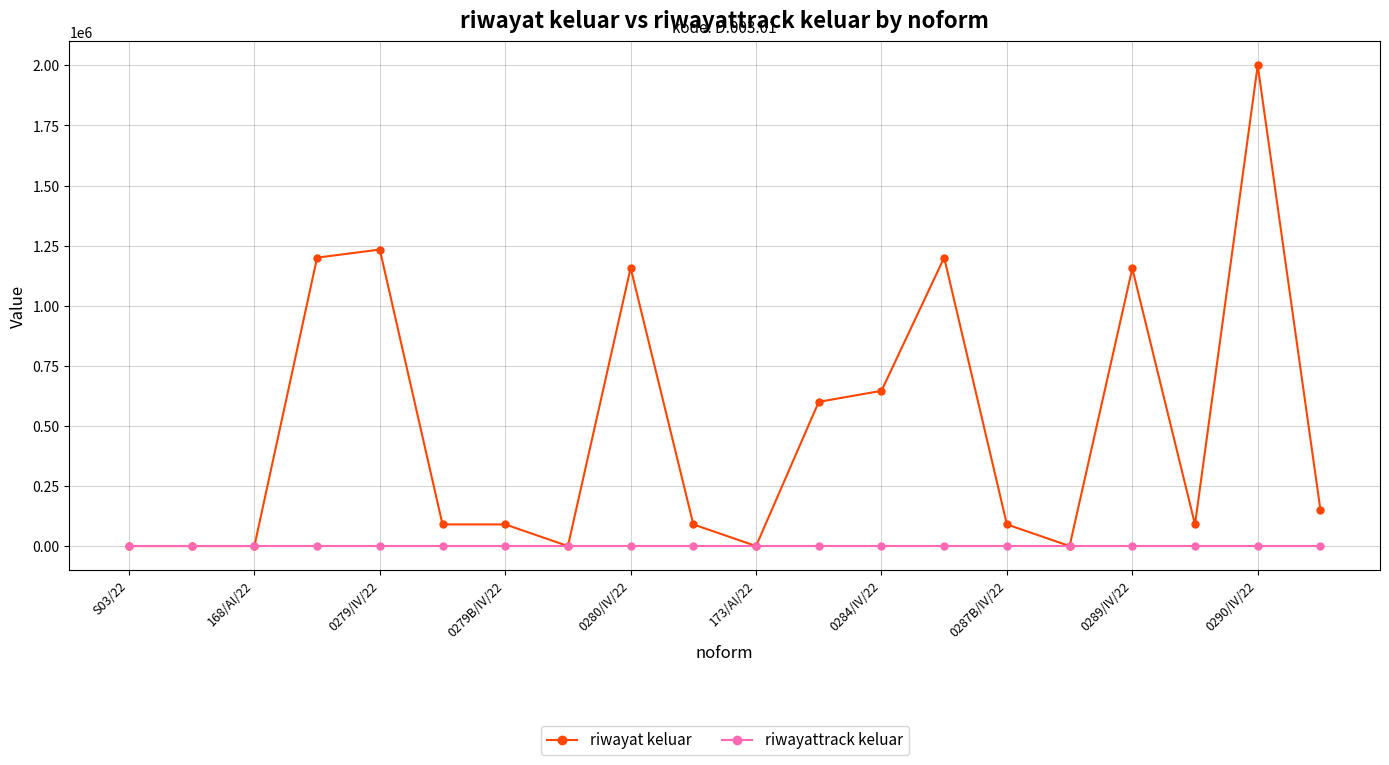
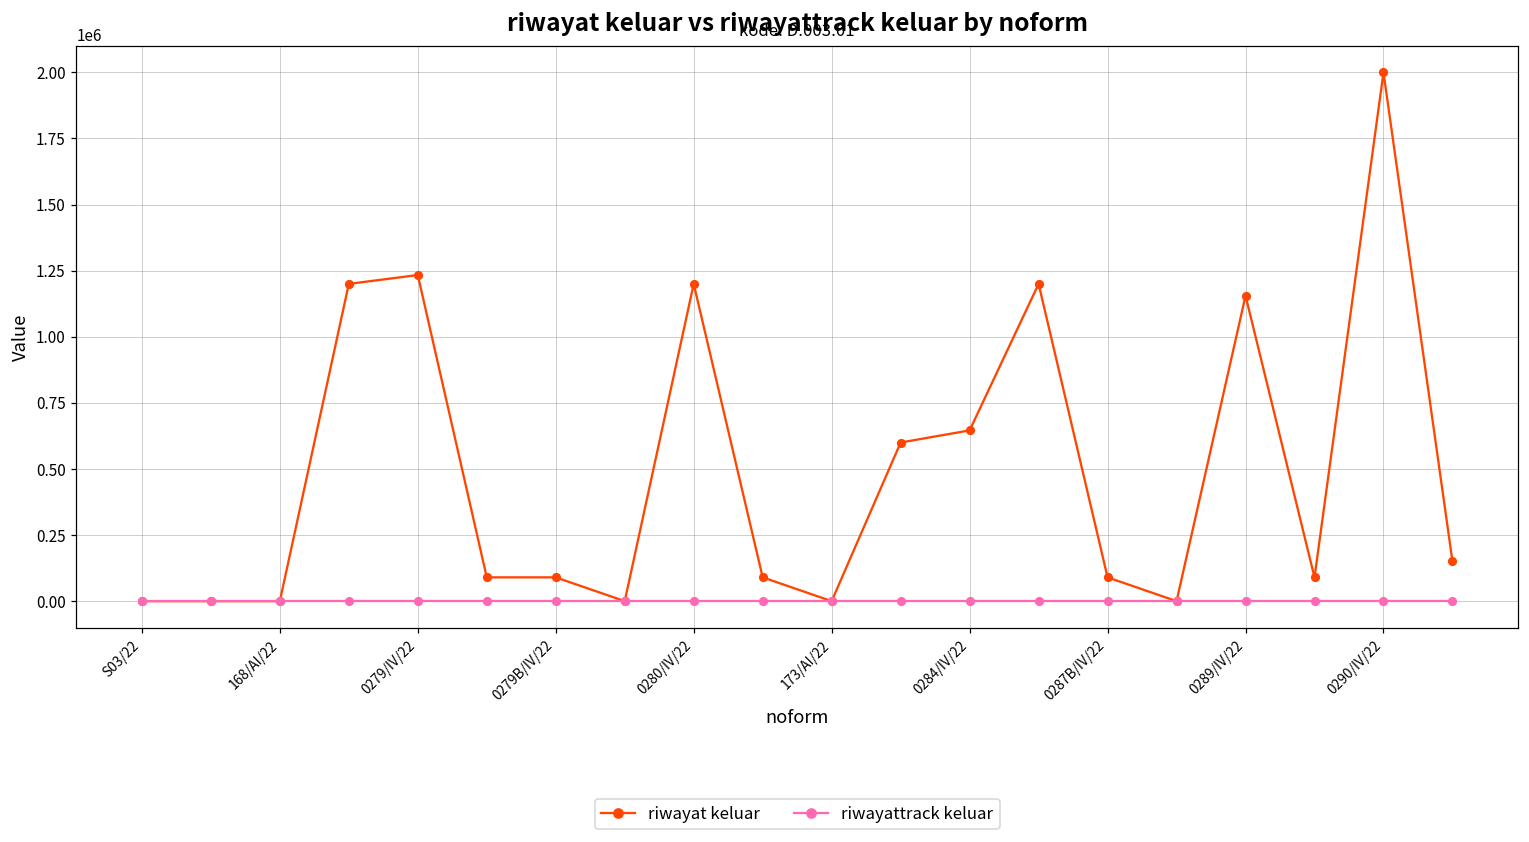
  {
    "riwayat keluar": {
      "0279/IV/22": 1230000,
      "0279B/IV/22": 90000,
-     "0280/IV/22": 1160000,
+     "0280/IV/22": 1200000,
      "0284/IV/22": 650000,
      "0287B/IV/22": 90000,
      "0289/IV/22": 1160000,
      "0290/IV/22": 2000000
    },
    "riwayattrack keluar": {
      "0279/IV/22": 0,
      "0279B/IV/22": 0,
      "0280/IV/22": 0,
      "0284/IV/22": 0,
      "0287B/IV/22": 0,
      "0289/IV/22": 0,
      "0290/IV/22": 0
    }
  }
